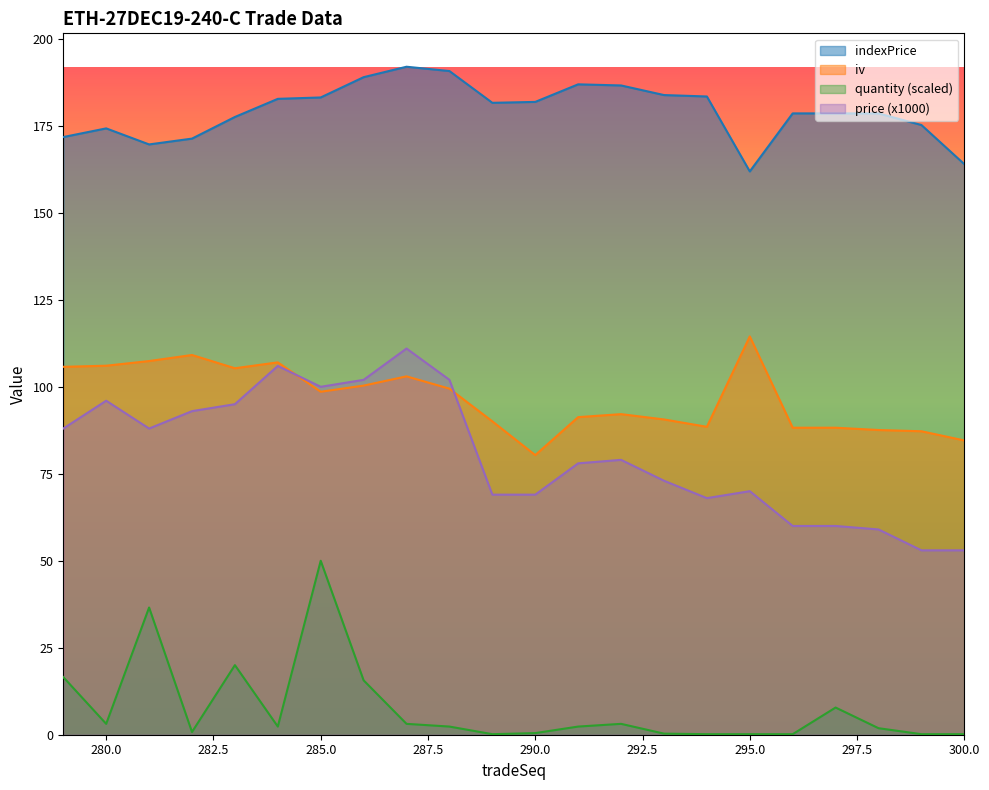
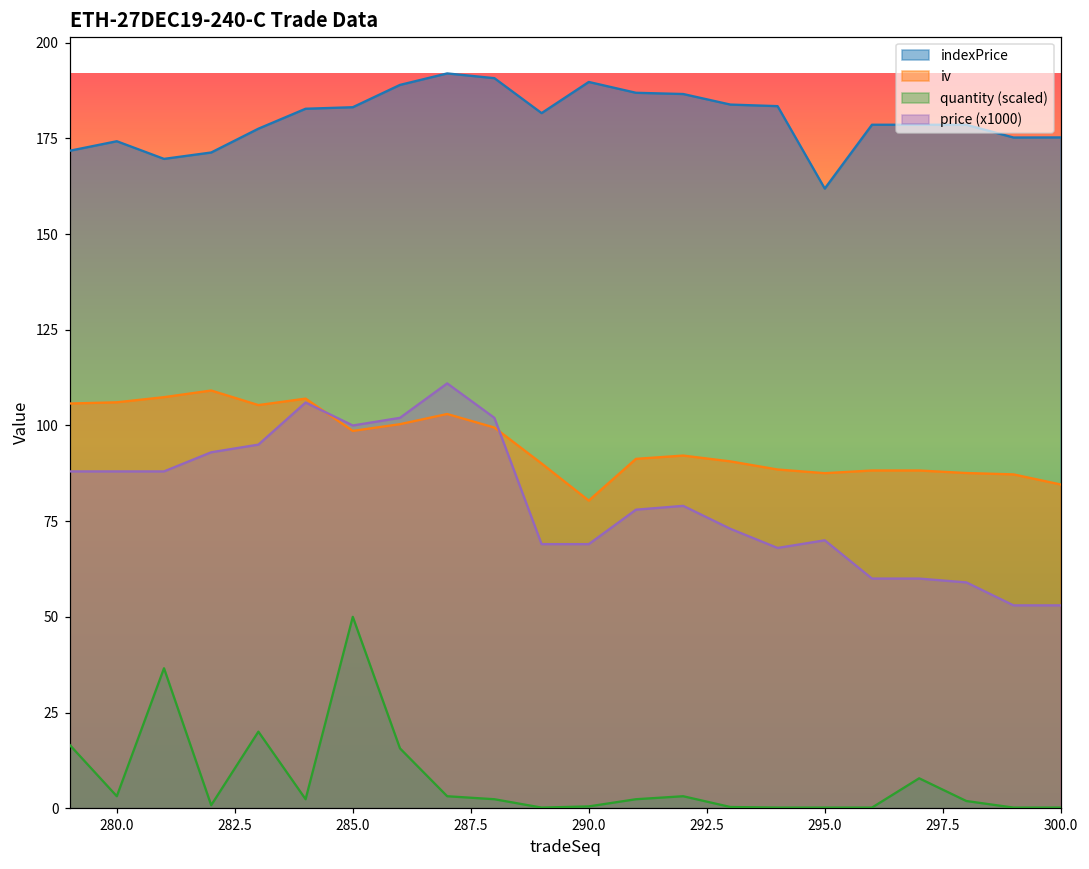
  {
    "indexPrice": {
      "280.0": 174,
      "285.0": 183,
-     "290.0": 182,
+     "290.0": 190,
      "295.0": 162,
-     "300.0": 164
+     "300.0": 175
    },
    "iv": {
      "280.0": 106,
      "285.0": 99,
      "290.0": 80,
-     "295.0": 114,
+     "295.0": 88,
      "300.0": 85
    },
    "quantity (scaled)": {
      "280.0": 3,
      "285.0": 50,
      "290.0": 0,
      "295.0": 0,
      "300.0": 0
    },
    "price (x1000)": {
-     "280.0": 96,
+     "280.0": 88,
      "285.0": 100,
      "290.0": 69,
      "295.0": 70,
      "300.0": 53
    }
  }
